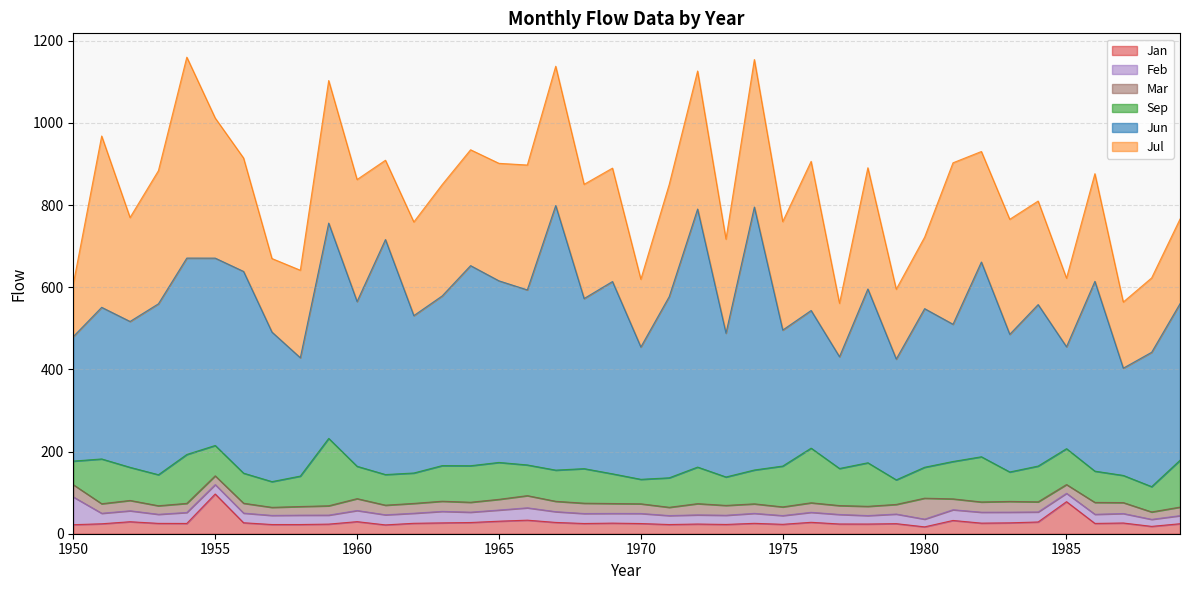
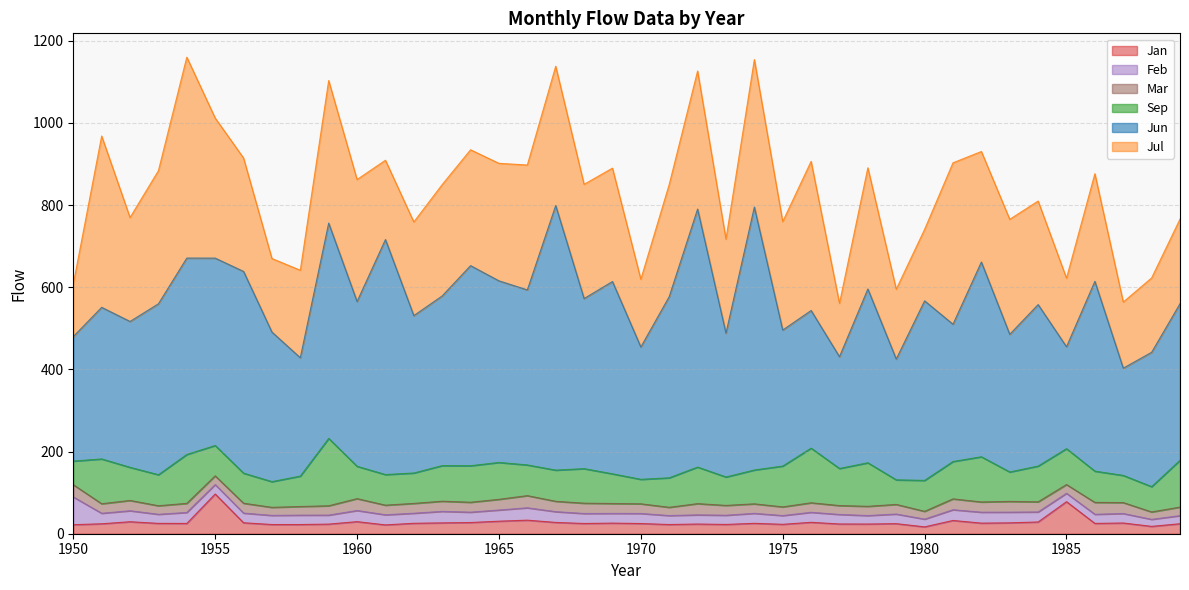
  {
    "Jan": {
      "1950": 20,
      "1955": 100,
      "1960": 30,
      "1965": 30,
      "1970": 20,
      "1975": 20,
      "1980": 20,
      "1985": 80
    },
    "Feb": {
      "1950": 70,
      "1955": 20,
      "1960": 30,
      "1965": 30,
      "1970": 20,
      "1975": 20,
      "1980": 20,
      "1985": 20
    },
    "Mar": {
      "1950": 30,
      "1955": 20,
      "1960": 30,
      "1965": 30,
      "1970": 20,
      "1975": 20,
-     "1980": 50,
+     "1980": 20,
      "1985": 20
    },
    "Sep": {
      "1950": 60,
      "1955": 70,
      "1960": 80,
      "1965": 90,
      "1970": 60,
      "1975": 100,
      "1980": 80,
      "1985": 90
    },
    "Jun": {
      "1950": 300,
      "1955": 460,
      "1960": 400,
      "1965": 440,
      "1970": 320,
      "1975": 330,
-     "1980": 390,
+     "1980": 440,
      "1985": 250
    },
    "Jul": {
      "1950": 130,
      "1955": 340,
      "1960": 300,
      "1965": 290,
      "1970": 170,
      "1975": 260,
      "1980": 170,
      "1985": 170
    }
  }
